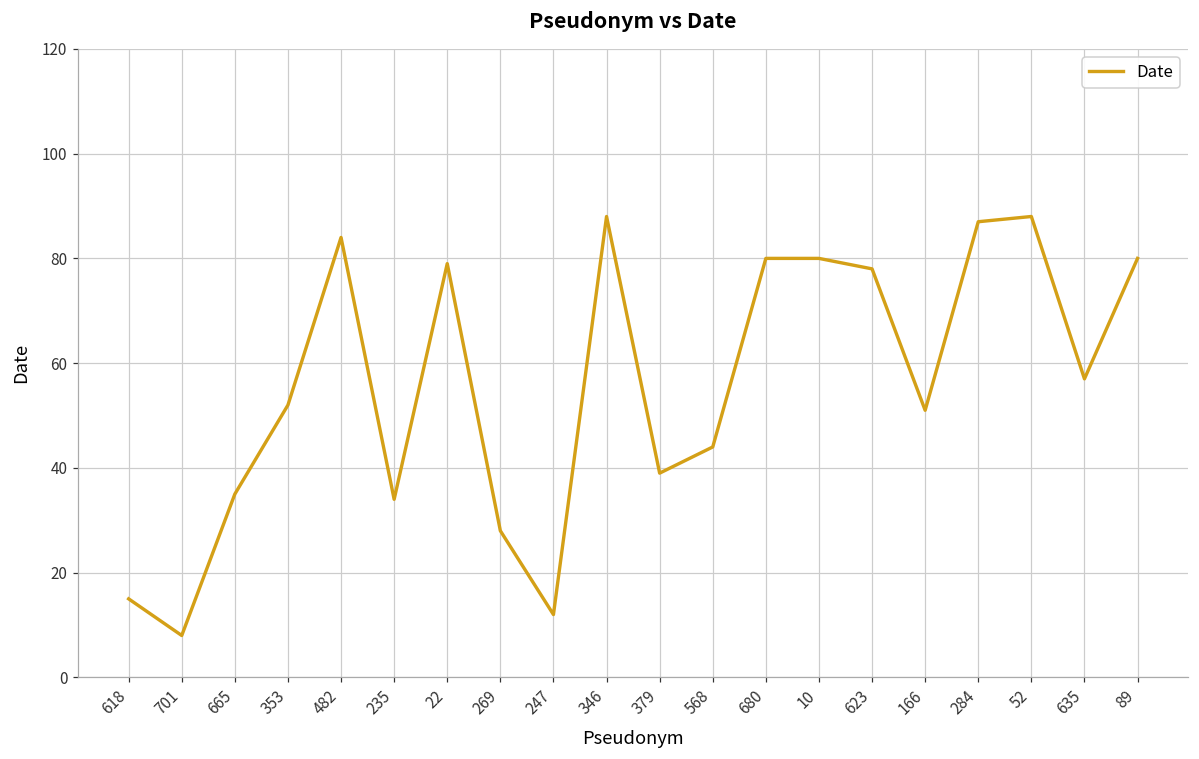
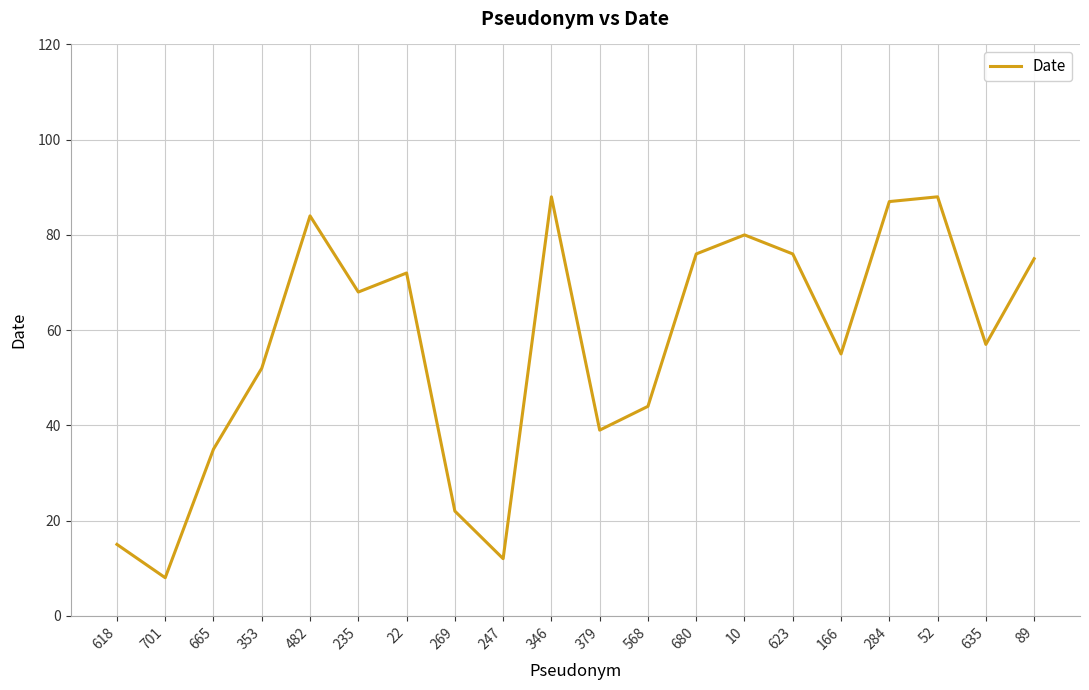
  {
    "618": 15,
    "701": 8,
    "665": 35,
    "353": 52,
    "482": 84,
-   "235": 34,
-   "22": 79,
-   "269": 28,
+   "235": 68,
+   "22": 72,
+   "269": 22,
    "247": 12,
    "346": 88,
    "379": 39,
    "568": 44,
-   "680": 80,
+   "680": 76,
    "10": 80,
-   "623": 78,
-   "166": 51,
+   "623": 76,
+   "166": 55,
    "284": 87,
    "52": 88,
    "635": 57,
-   "89": 80
+   "89": 75
  }
